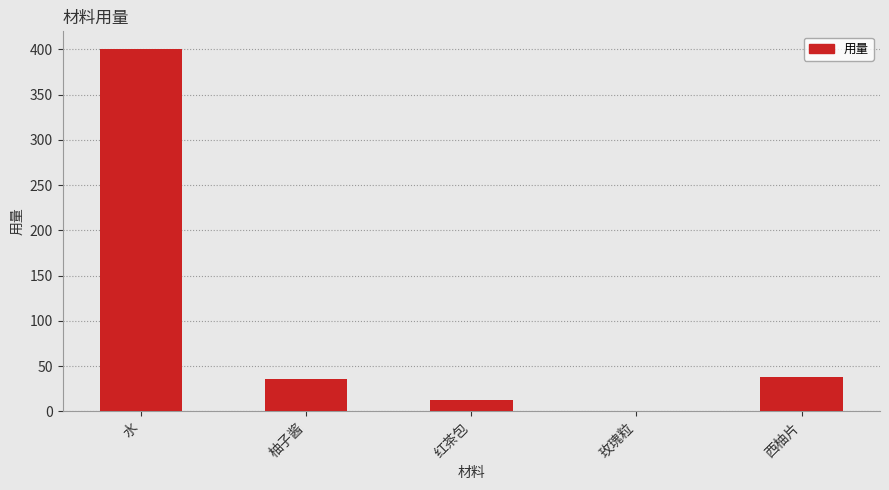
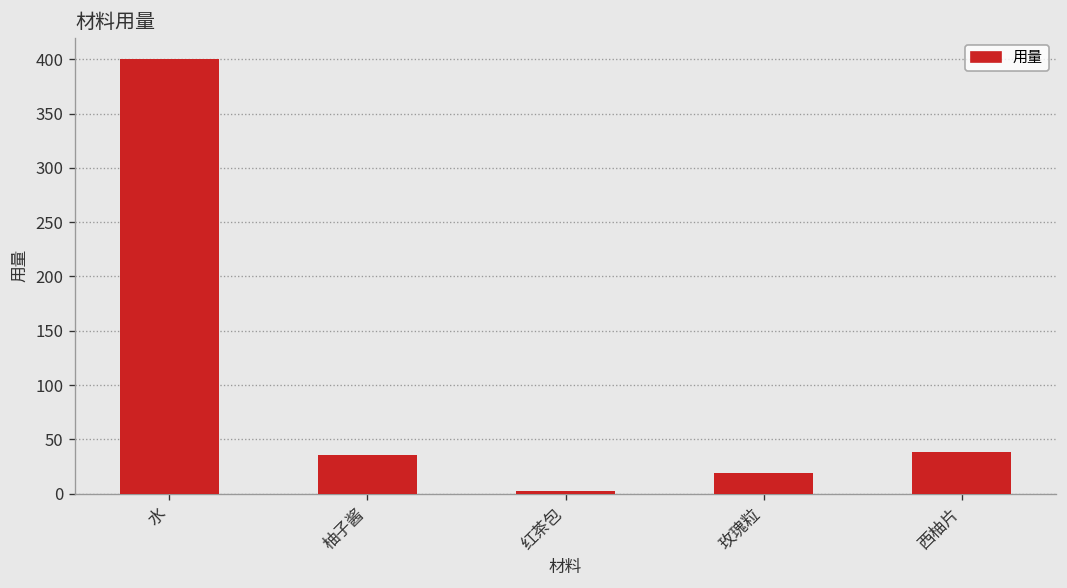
  {
    "水": 400,
    "柚子酱": 40,
-   "红茶包": 10,
-   "玫瑰粒": 0,
+   "红茶包": 0,
+   "玫瑰粒": 20,
    "西柚片": 40
  }
